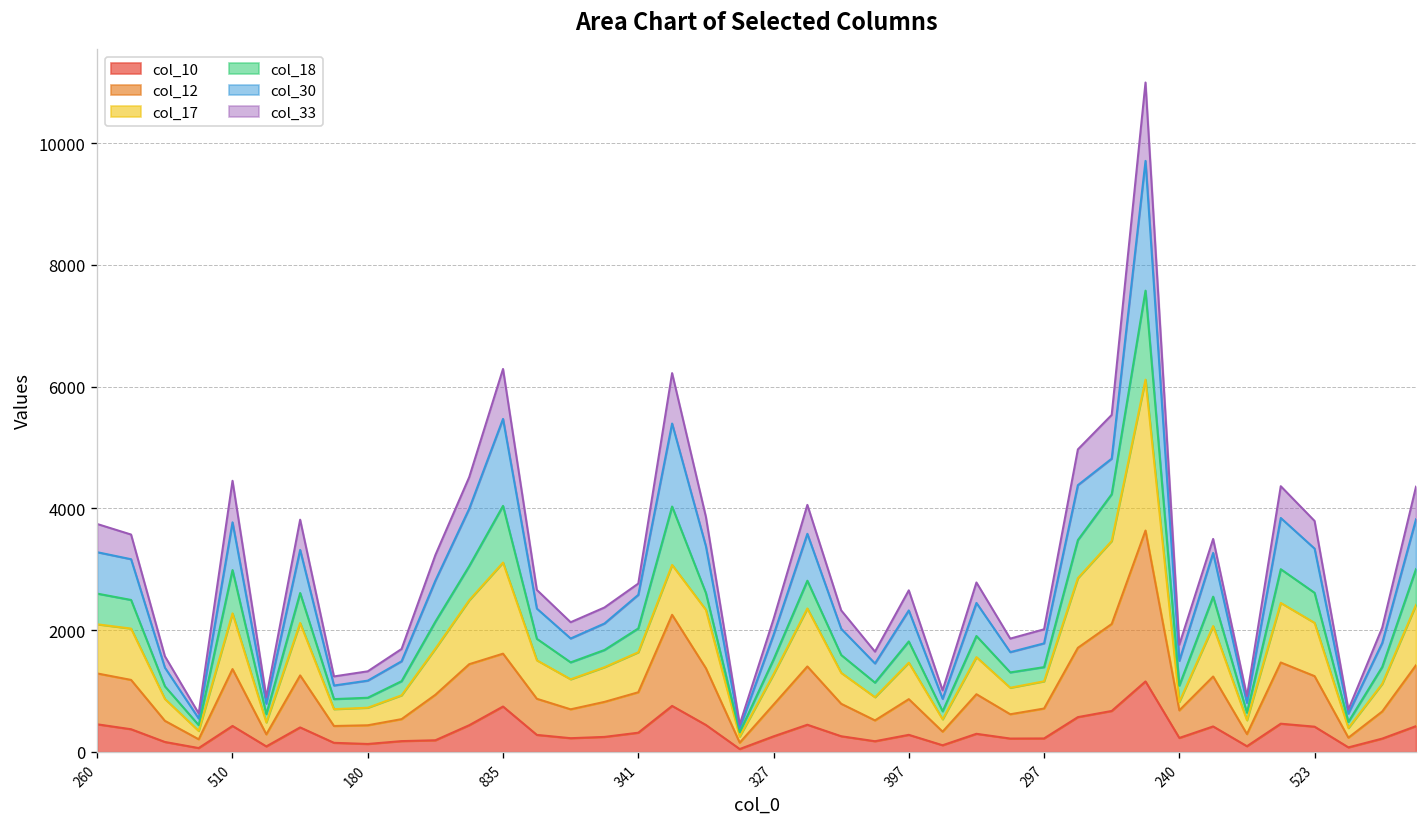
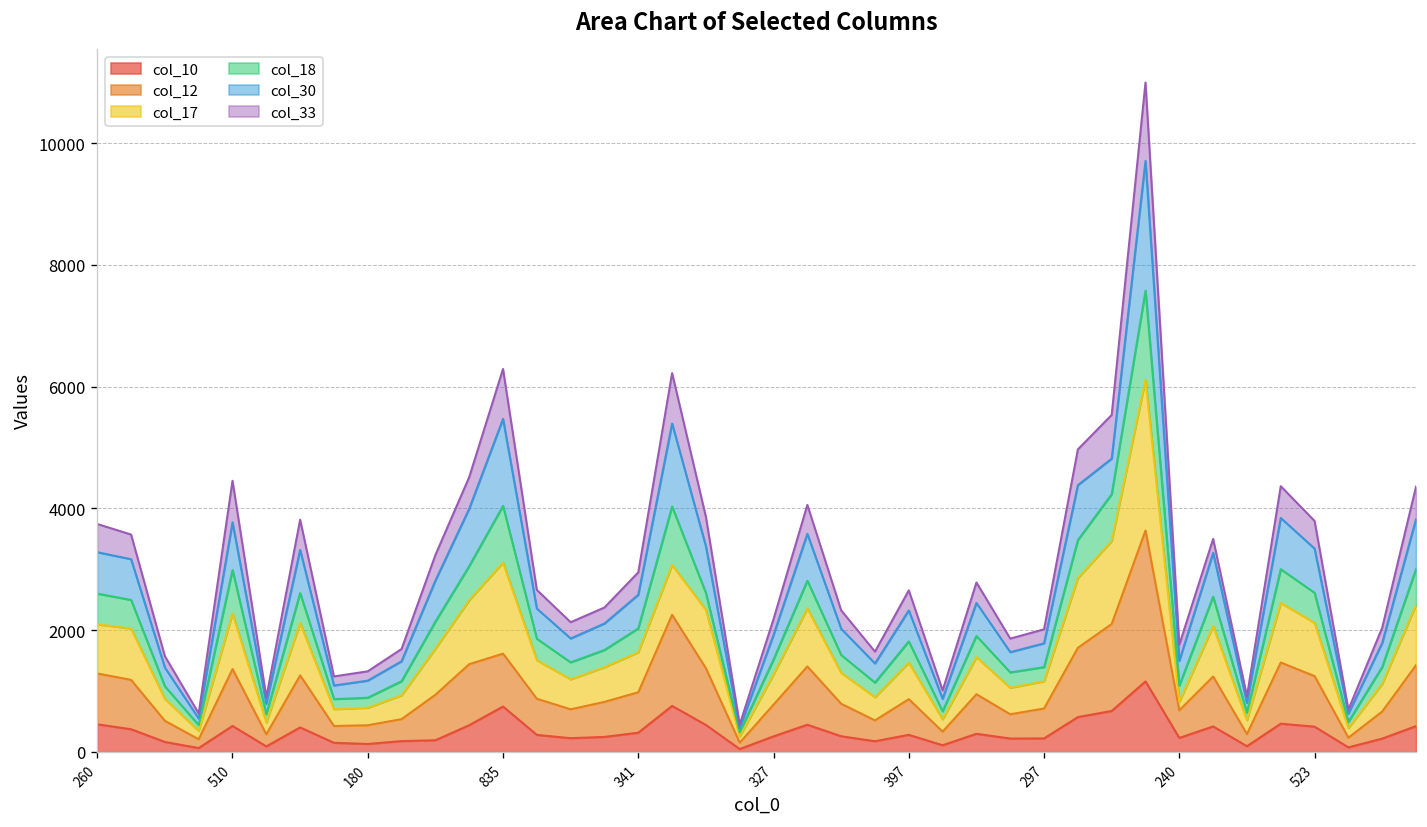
  {
    "col_17": {
      "260": 800,
      "510": 900,
      "180": 300,
      "835": 1500,
      "341": 700,
      "327": 500,
      "397": 600,
      "297": 400,
      "240": 100,
      "523": 900
    },
    "col_18": {
      "260": 500,
      "510": 700,
      "180": 200,
      "835": 900,
      "341": 400,
      "327": 200,
      "397": 300,
      "297": 200,
      "240": 300,
      "523": 500
    },
    "col_30": {
      "260": 700,
      "510": 800,
      "180": 300,
      "835": 1400,
      "341": 600,
      "327": 400,
      "397": 500,
      "297": 400,
      "240": 400,
      "523": 700
    },
    "col_33": {
      "260": 500,
      "510": 700,
      "180": 200,
      "835": 800,
-     "341": 200,
+     "341": 400,
      "327": 300,
      "397": 300,
      "297": 200,
      "240": 300,
      "523": 500
    }
  }
